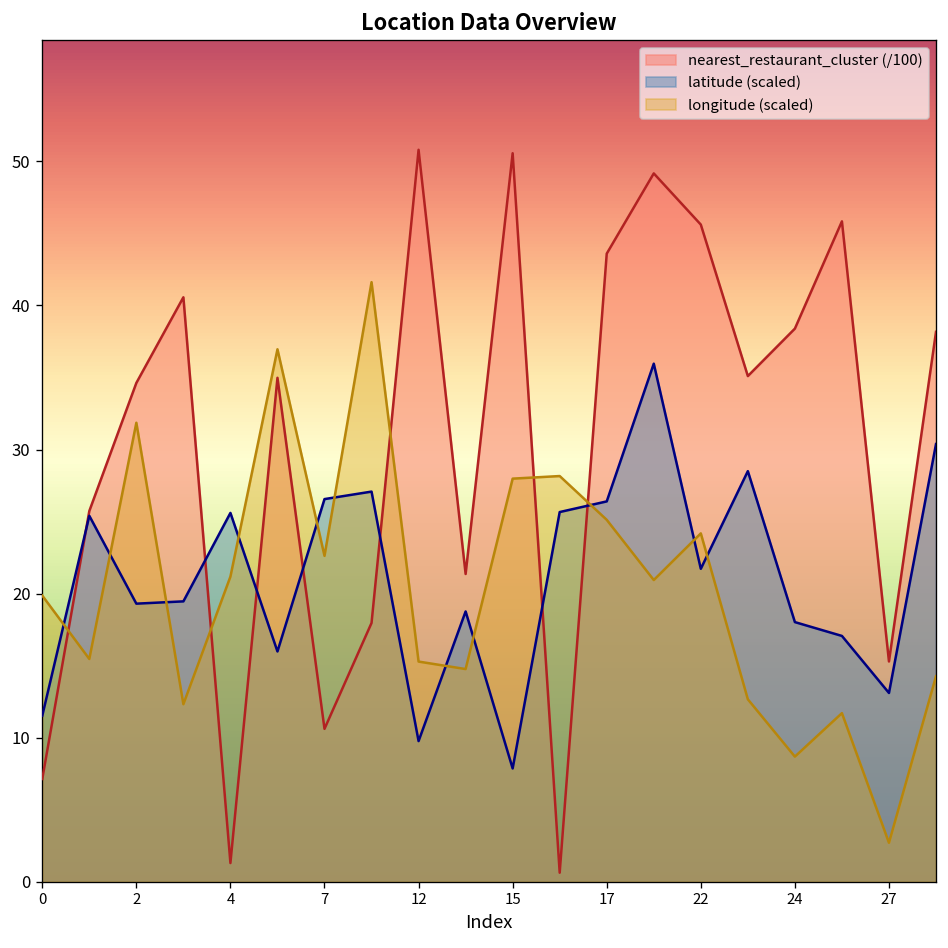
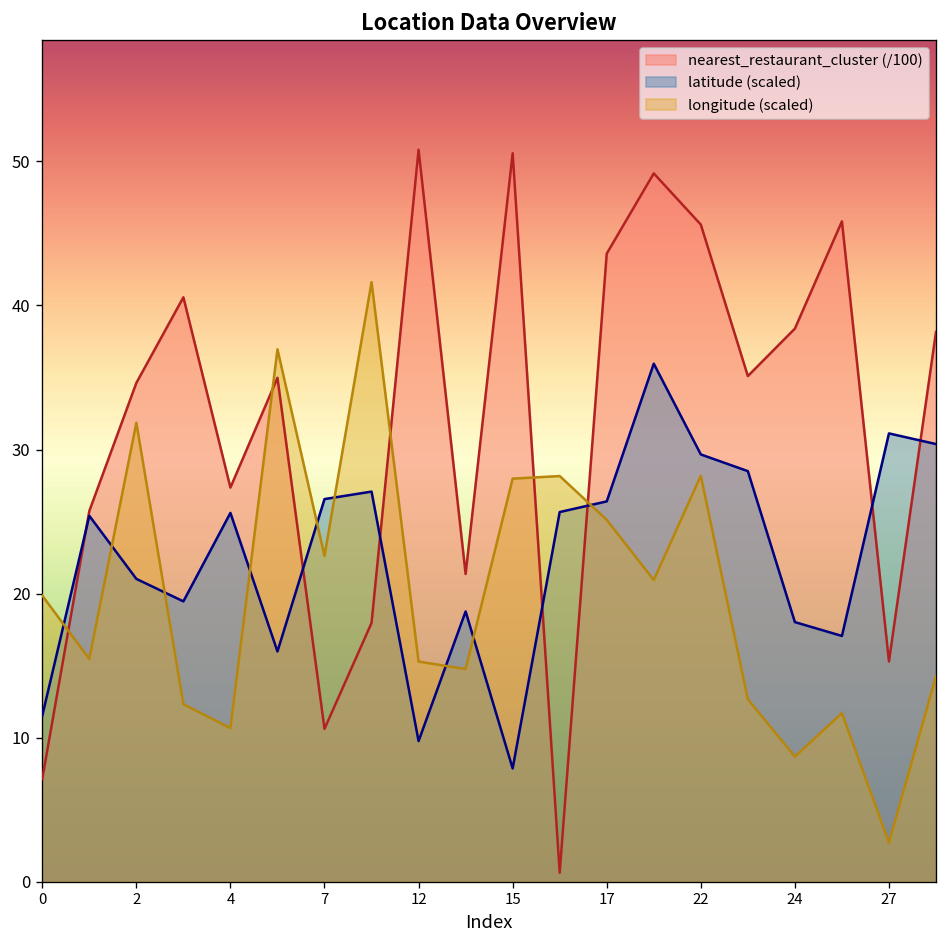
  {
    "nearest_restaurant_cluster (/100)": {
      "0": 7.1,
      "2": 34.6,
-     "4": 1.3,
+     "4": 27.4,
      "12": 50.8,
      "22": 45.6,
      "24": 38.4,
      "27": 15.3
    },
    "latitude (scaled)": {
      "0": 11.5,
-     "2": 19.3,
+     "2": 21.0,
      "4": 25.6,
      "12": 9.8,
-     "22": 21.7,
+     "22": 29.7,
      "24": 18.0,
-     "27": 13.1
+     "27": 31.1
    },
    "longitude (scaled)": {
      "0": 19.9,
      "2": 31.9,
-     "4": 21.2,
+     "4": 10.7,
      "12": 15.3,
-     "22": 24.2,
+     "22": 28.2,
      "24": 8.7,
      "27": 2.7
    }
  }
